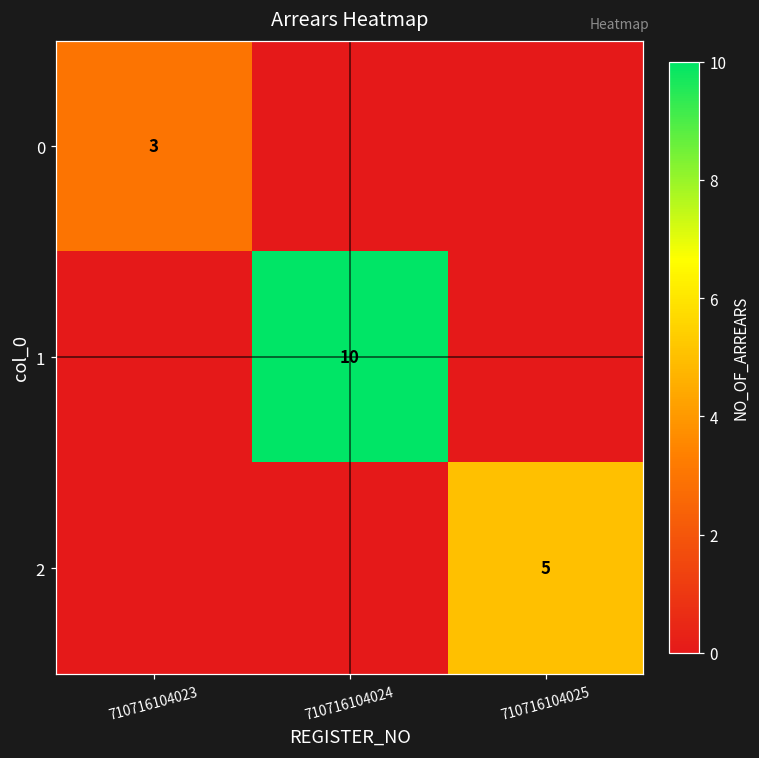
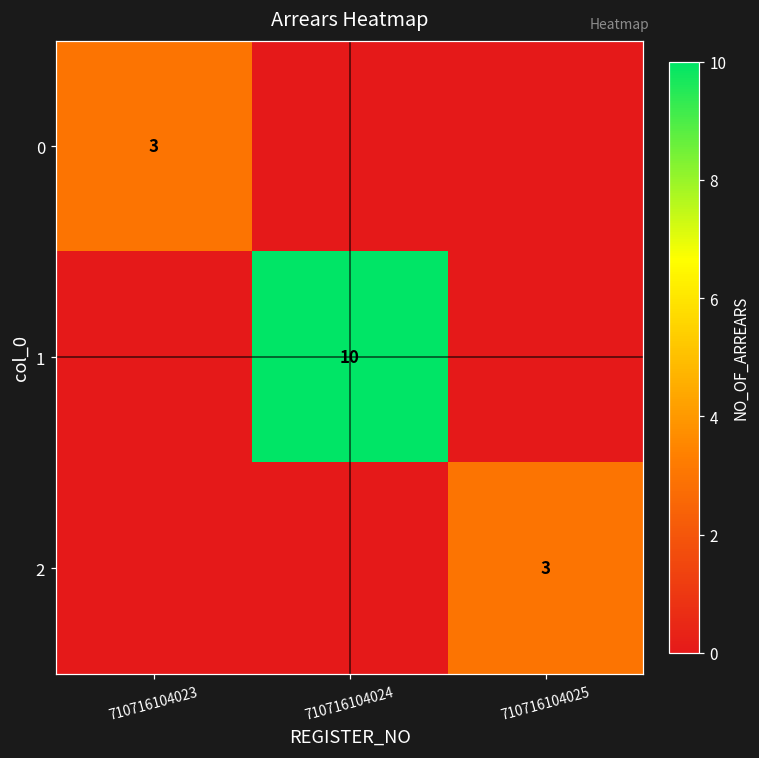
  {
    "0": {
      "710716104023": 3
    },
    "1": {
      "710716104024": 10
    },
    "2": {
-     "710716104025": 5
+     "710716104025": 3
    }
  }
